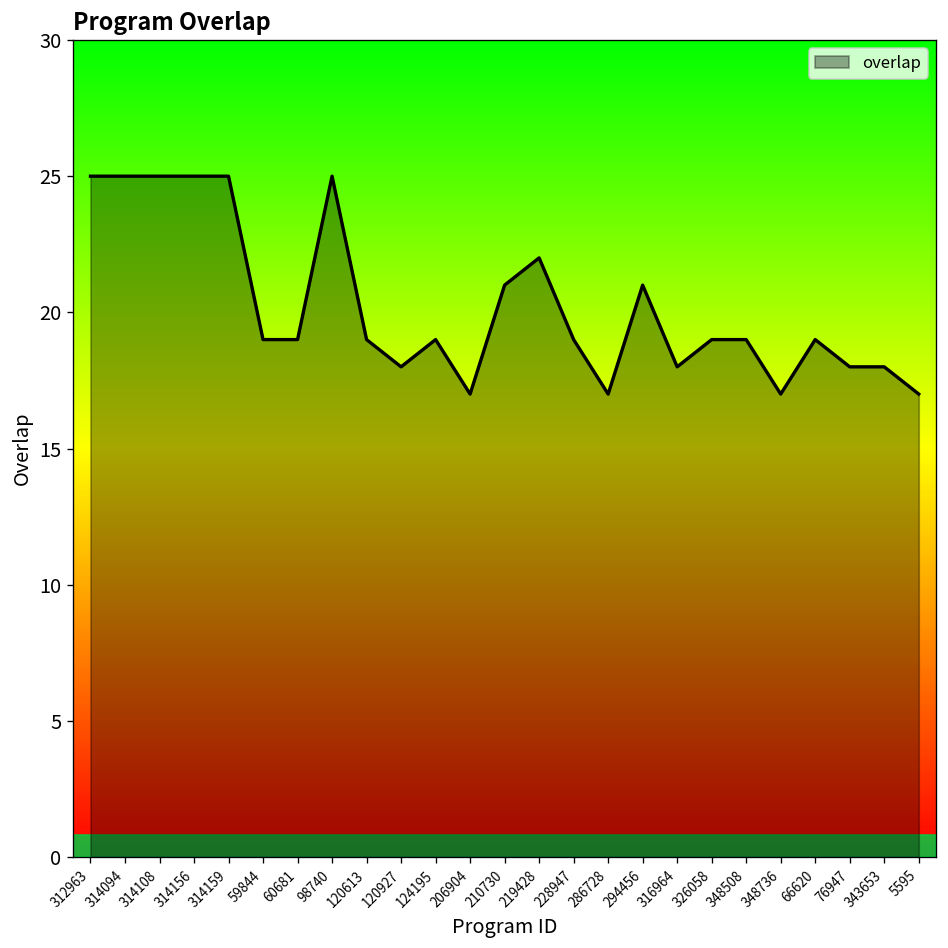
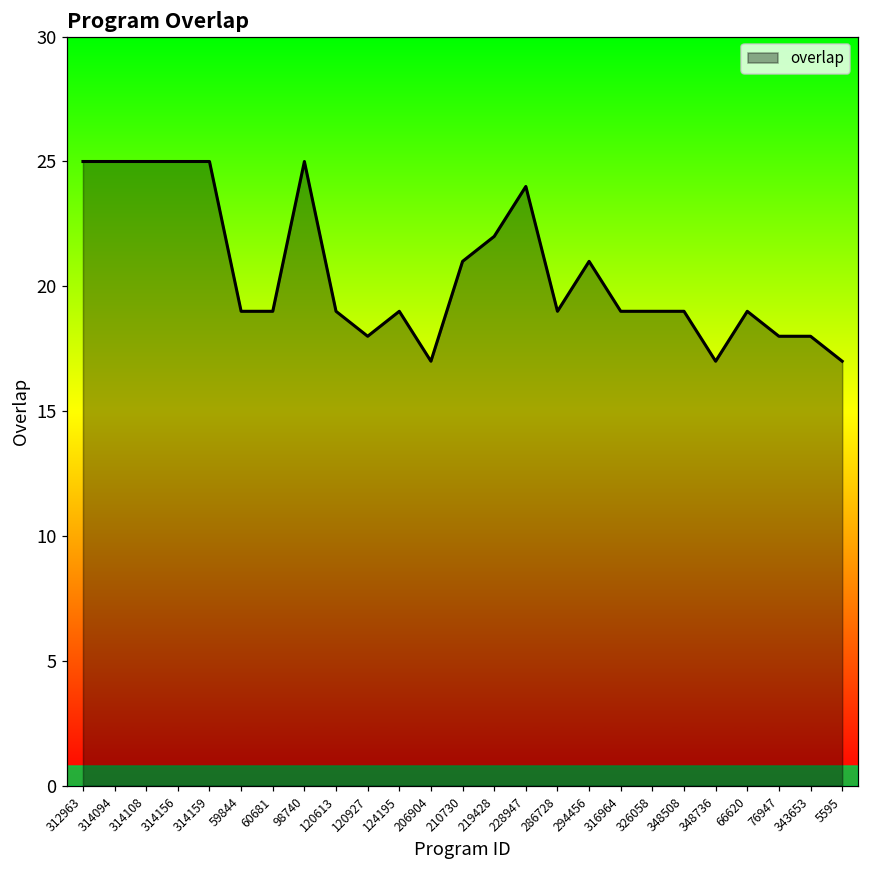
  {
    "312963": 25,
    "314094": 25,
    "314108": 25,
    "314156": 25,
    "314159": 25,
    "59844": 19,
    "60681": 19,
    "98740": 25,
    "120613": 19,
    "120927": 18,
    "124195": 19,
    "206904": 17,
    "210730": 21,
    "219428": 22,
-   "228947": 19,
-   "286728": 17,
+   "228947": 24,
+   "286728": 19,
    "294456": 21,
-   "316964": 18,
+   "316964": 19,
    "326058": 19,
    "348508": 19,
    "348736": 17,
    "66620": 19,
    "76947": 18,
    "343653": 18,
    "5595": 17
  }
